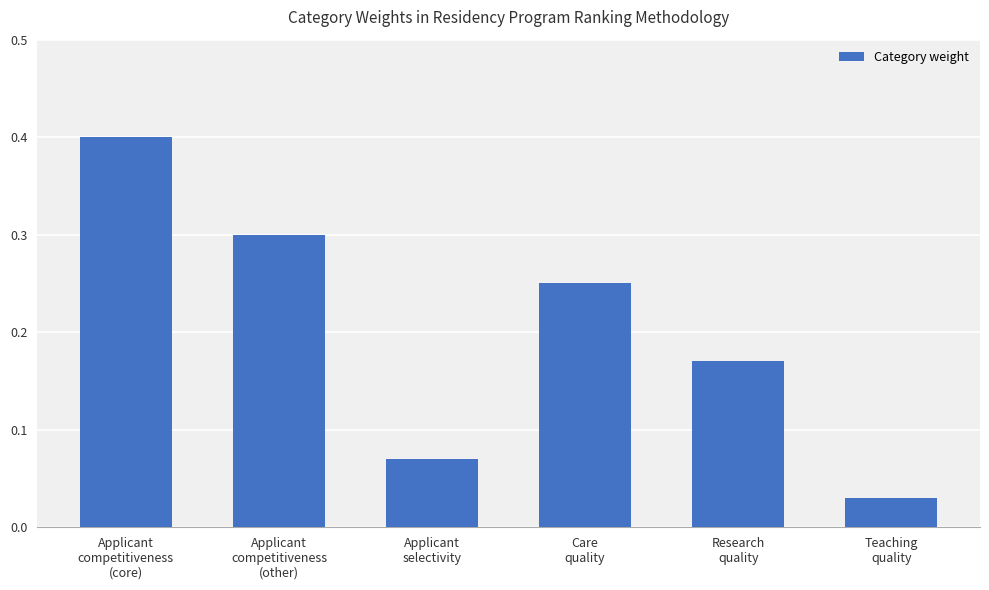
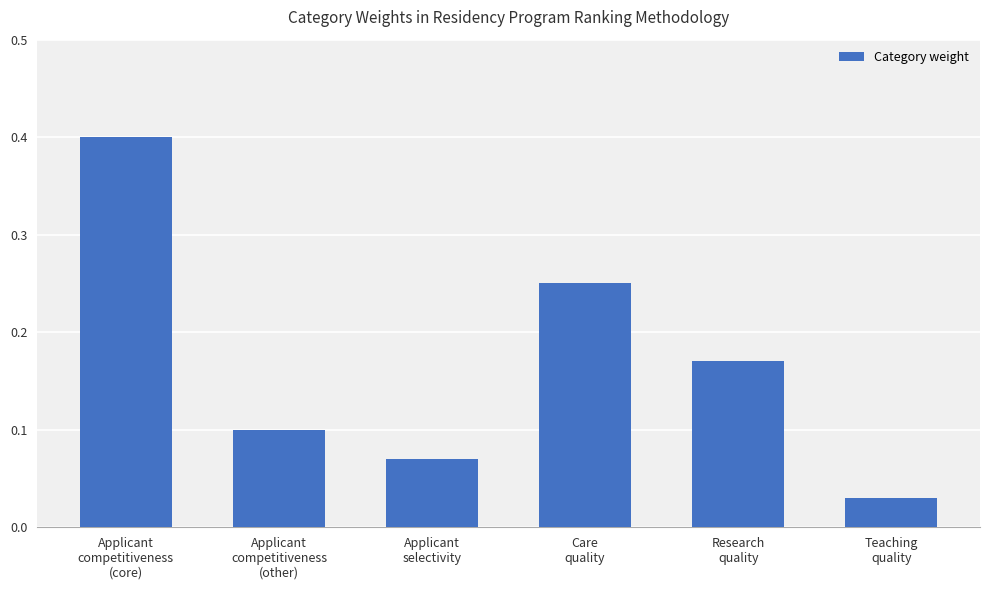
  {
    "Applicant competitiveness (core)": 0.4,
-   "Applicant competitiveness (other)": 0.3,
+   "Applicant competitiveness (other)": 0.1,
    "Applicant selectivity": 0.07,
    "Care quality": 0.25,
    "Research quality": 0.17,
    "Teaching quality": 0.03
  }
